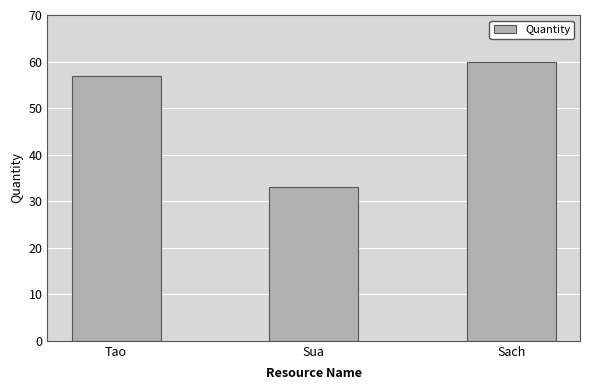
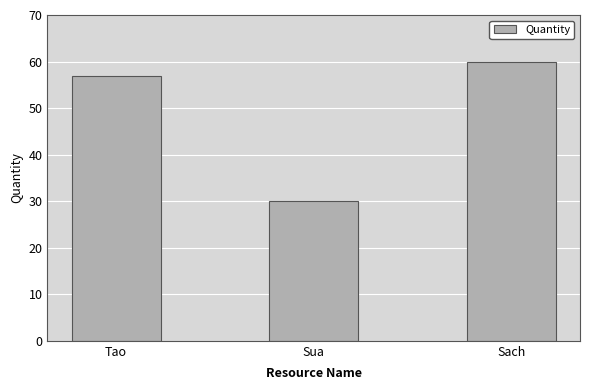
  {
    "Tao": 57,
-   "Sua": 33,
+   "Sua": 30,
    "Sach": 60
  }
